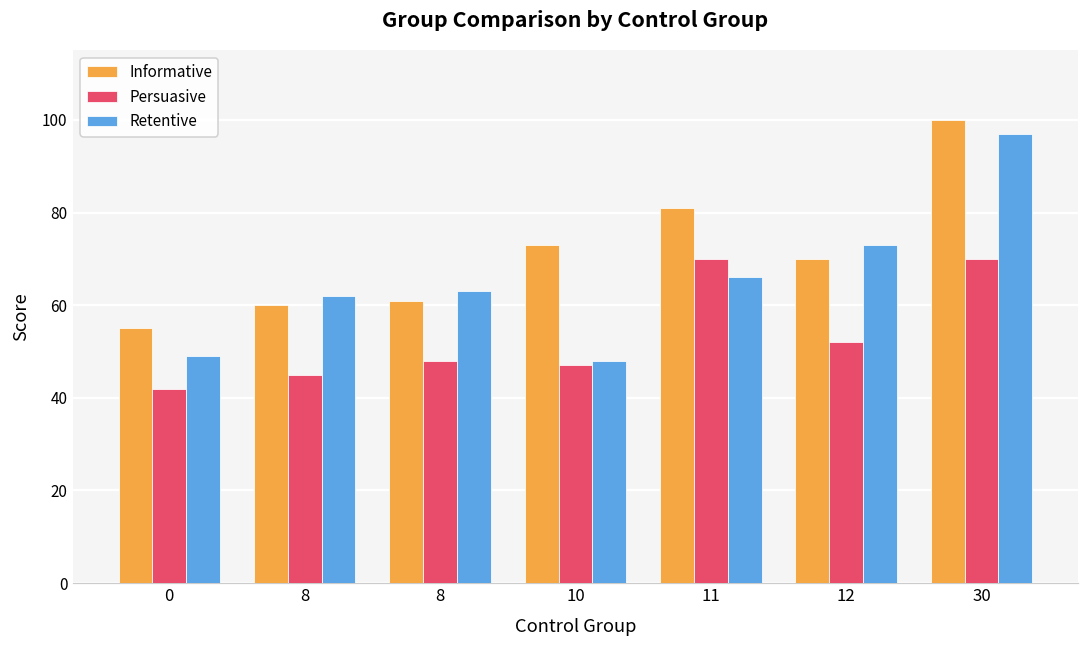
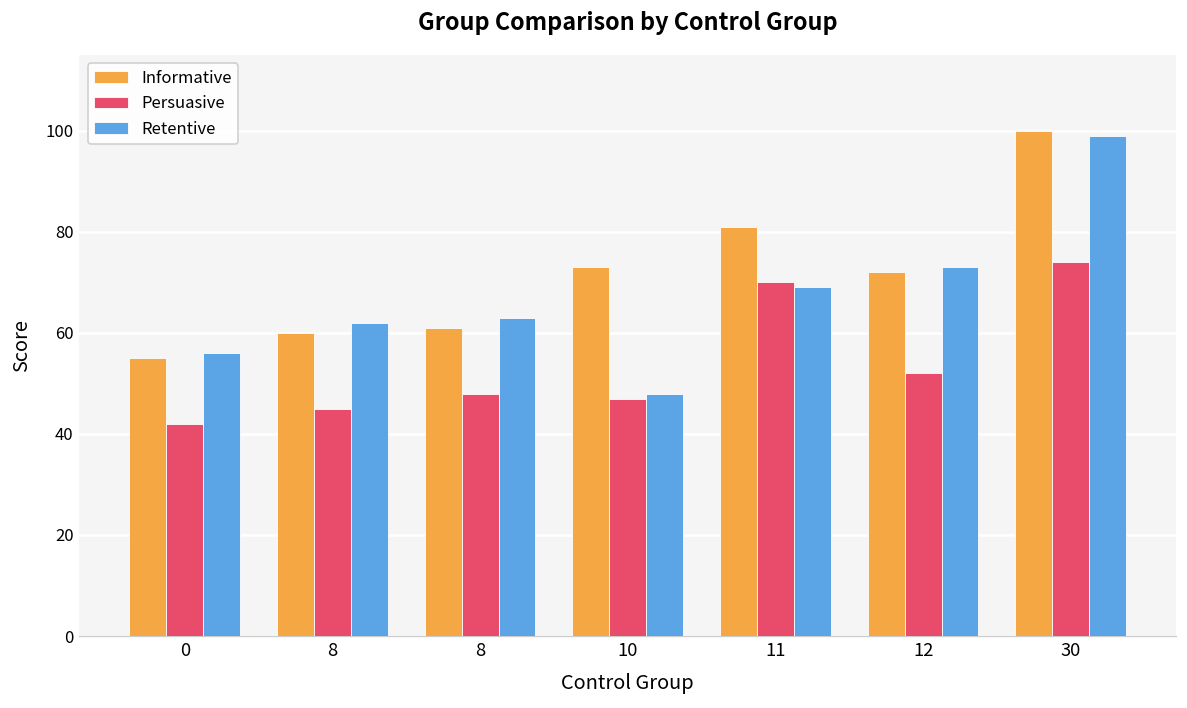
  {
    "Informative": {
      "0": 55,
      "10": 73,
      "11": 81,
-     "12": 70,
+     "12": 72,
      "30": 100
    },
    "Persuasive": {
      "0": 42,
      "10": 47,
      "11": 70,
      "12": 52,
-     "30": 70
+     "30": 74
    },
    "Retentive": {
-     "0": 49,
+     "0": 56,
      "10": 48,
-     "11": 66,
+     "11": 69,
      "12": 73,
-     "30": 97
+     "30": 99
    }
  }
